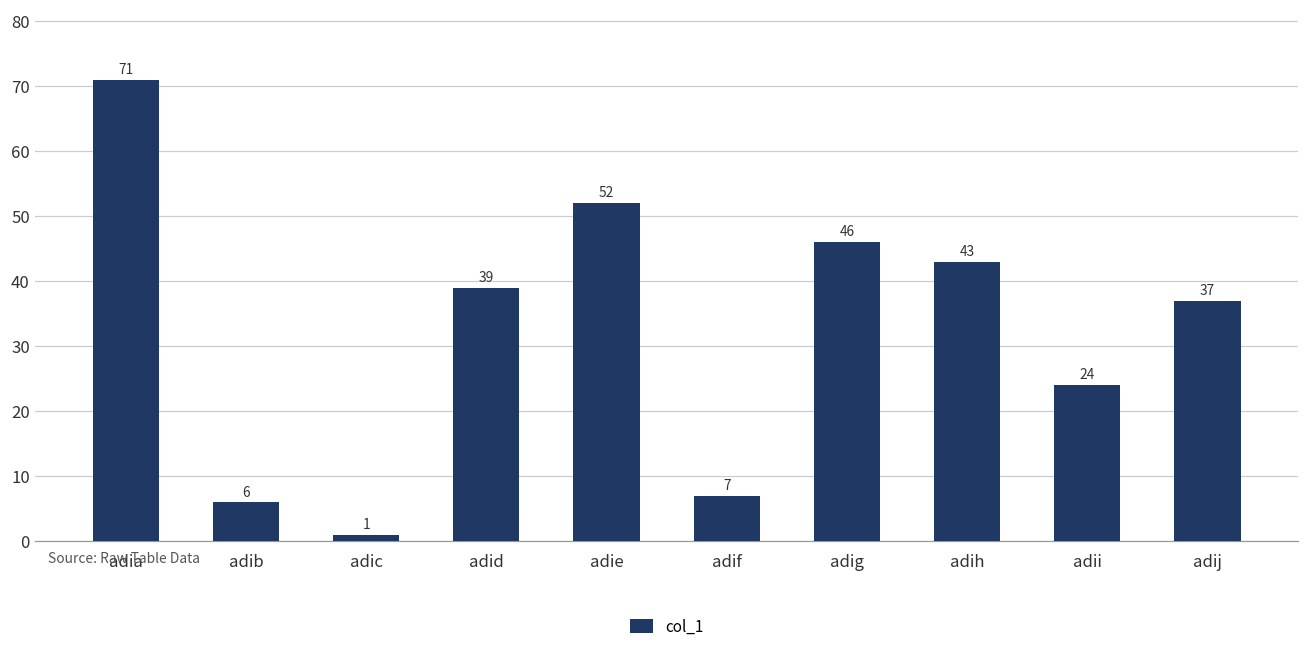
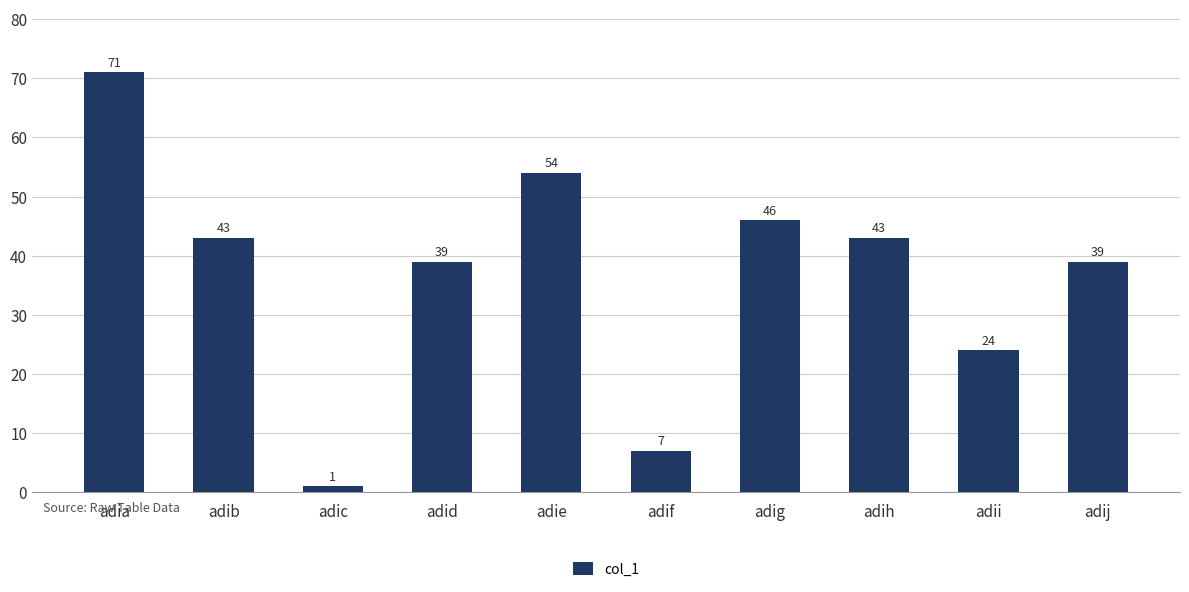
  {
    "adia": 71,
-   "adib": 6,
+   "adib": 43,
    "adic": 1,
    "adid": 39,
-   "adie": 52,
+   "adie": 54,
    "adif": 7,
    "adig": 46,
    "adih": 43,
    "adii": 24,
-   "adij": 37
+   "adij": 39
  }
